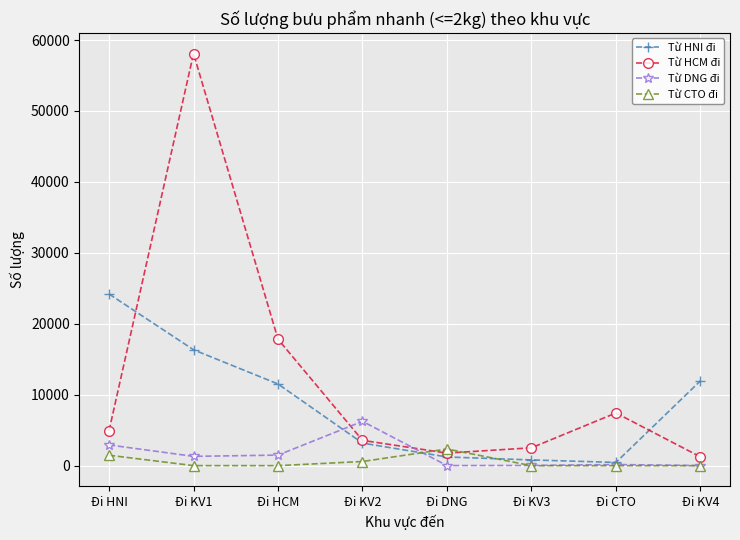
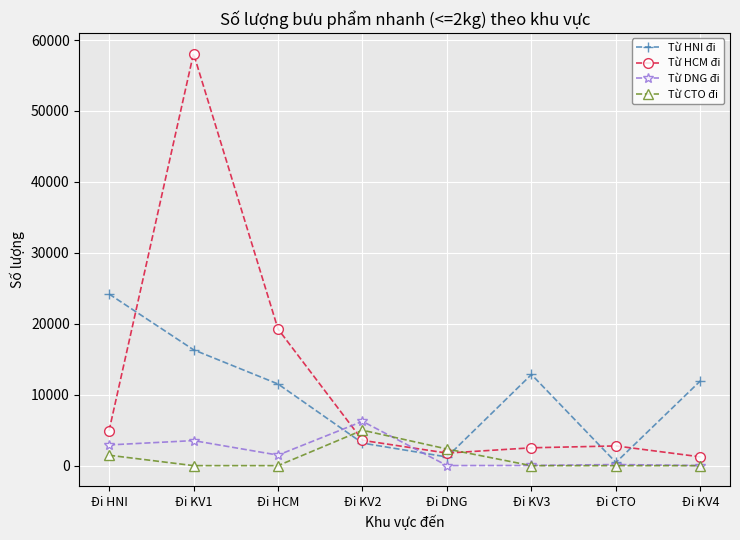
  {
    "Từ HNI đi": {
      "Đi HNI": 24000,
      "Đi KV1": 16000,
      "Đi HCM": 12000,
      "Đi KV2": 3000,
      "Đi DNG": 1000,
-     "Đi KV3": 1000,
+     "Đi KV3": 13000,
      "Đi KV4": 12000
    },
    "Từ HCM đi": {
      "Đi HNI": 5000,
      "Đi KV1": 58000,
-     "Đi HCM": 18000,
+     "Đi HCM": 19000,
      "Đi KV2": 4000,
      "Đi DNG": 2000,
      "Đi KV3": 3000,
-     "Đi CTO": 7000,
+     "Đi CTO": 3000,
      "Đi KV4": 1000
    },
    "Từ DNG đi": {
      "Đi HNI": 3000,
-     "Đi KV1": 1000,
+     "Đi KV1": 4000,
      "Đi HCM": 1000,
      "Đi KV2": 6000,
      "Đi DNG": 0
    },
    "Từ CTO đi": {
      "Đi HNI": 1000,
      "Đi KV1": 0,
      "Đi HCM": 0,
-     "Đi KV2": 1000,
+     "Đi KV2": 5000,
      "Đi DNG": 2000
    }
  }
